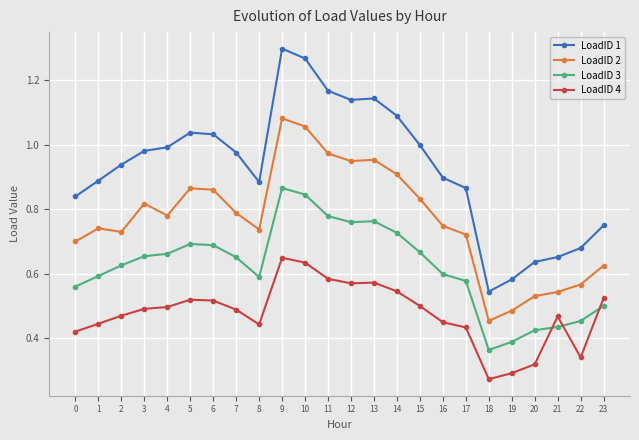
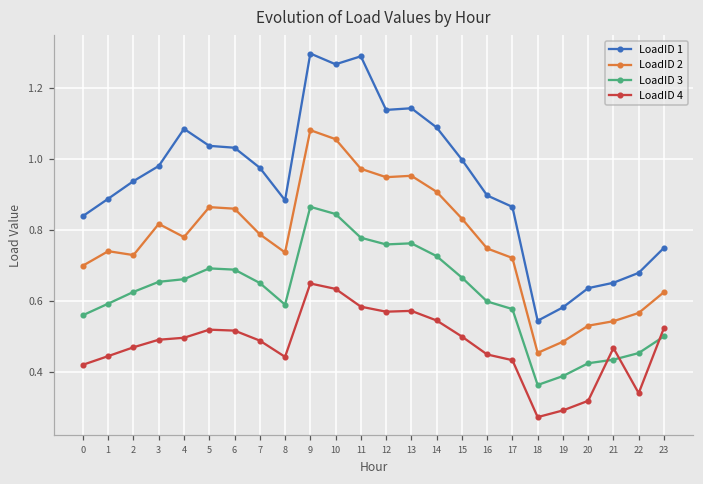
  {
    "LoadID 1": {
      "0": 0.84,
      "1": 0.89,
      "2": 0.94,
      "3": 0.98,
-     "4": 0.99,
+     "4": 1.09,
      "5": 1.04,
      "6": 1.03,
      "7": 0.98,
      "8": 0.88,
      "9": 1.30,
      "10": 1.27,
-     "11": 1.17,
+     "11": 1.29,
      "12": 1.14,
      "13": 1.14,
      "14": 1.09,
      "15": 1.00,
      "16": 0.90,
      "17": 0.87,
      "18": 0.54,
      "19": 0.58,
      "20": 0.64,
      "21": 0.65,
      "22": 0.68,
      "23": 0.75
    },
    "LoadID 2": {
      "0": 0.70,
      "1": 0.74,
      "2": 0.73,
      "3": 0.82,
      "4": 0.78,
      "5": 0.86,
      "6": 0.86,
      "7": 0.79,
      "8": 0.74,
      "9": 1.08,
      "10": 1.06,
      "11": 0.97,
      "12": 0.95,
      "13": 0.95,
      "14": 0.91,
      "15": 0.83,
      "16": 0.75,
      "17": 0.72,
      "18": 0.45,
      "19": 0.48,
      "20": 0.53,
      "21": 0.54,
      "22": 0.57,
      "23": 0.62
    },
    "LoadID 3": {
      "0": 0.56,
      "1": 0.59,
      "2": 0.63,
      "3": 0.65,
      "4": 0.66,
      "5": 0.69,
      "6": 0.69,
      "7": 0.65,
      "8": 0.59,
      "9": 0.87,
      "10": 0.85,
      "11": 0.78,
      "12": 0.76,
      "13": 0.76,
      "14": 0.73,
      "15": 0.67,
      "16": 0.60,
      "17": 0.58,
      "18": 0.36,
      "19": 0.39,
      "20": 0.42,
      "21": 0.43,
      "22": 0.45,
      "23": 0.50
    },
    "LoadID 4": {
      "0": 0.42,
      "1": 0.44,
      "2": 0.47,
      "3": 0.49,
      "4": 0.50,
      "5": 0.52,
      "6": 0.52,
      "7": 0.49,
      "8": 0.44,
      "9": 0.65,
      "10": 0.63,
      "11": 0.58,
      "12": 0.57,
      "13": 0.57,
      "14": 0.54,
      "15": 0.50,
      "16": 0.45,
      "17": 0.43,
      "18": 0.27,
      "19": 0.29,
      "20": 0.32,
      "21": 0.47,
      "22": 0.34,
      "23": 0.52
    }
  }
